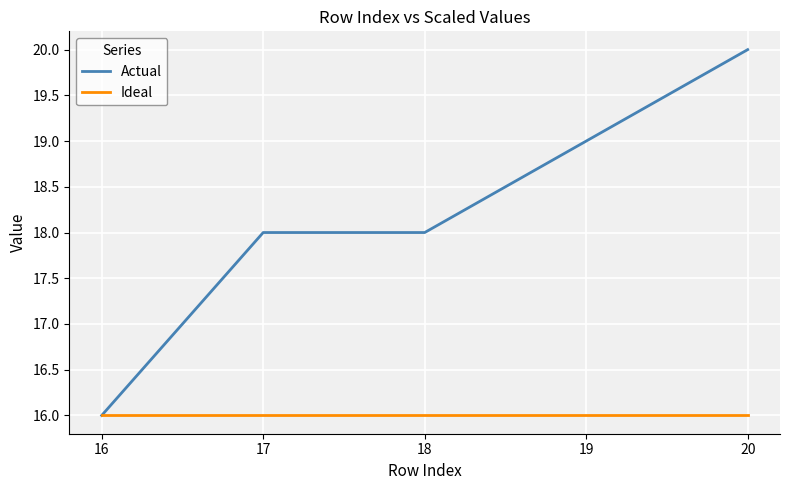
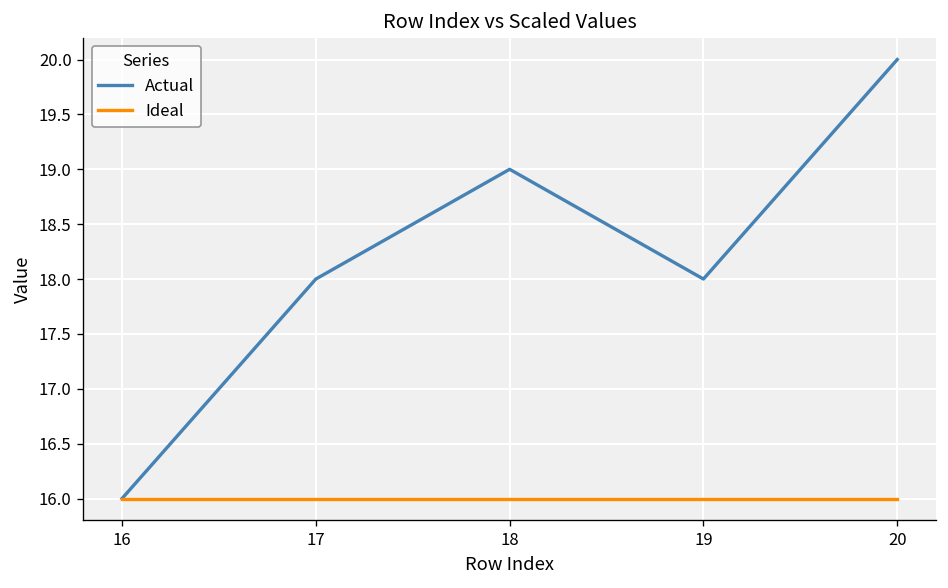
  {
    "Actual": {
      "17": 18,
-     "18": 18,
-     "19": 19,
+     "18": 19,
+     "19": 18,
      "20": 20
    },
    "Ideal": {
      "17": 16,
      "18": 16,
      "19": 16,
      "20": 16
    }
  }
